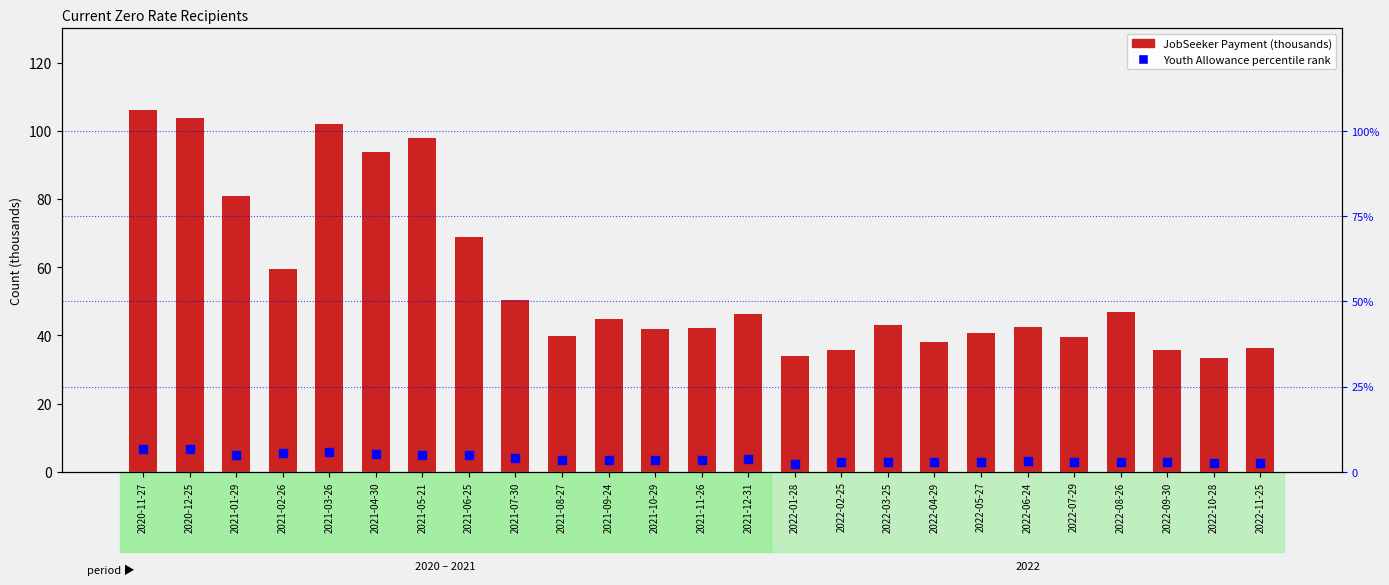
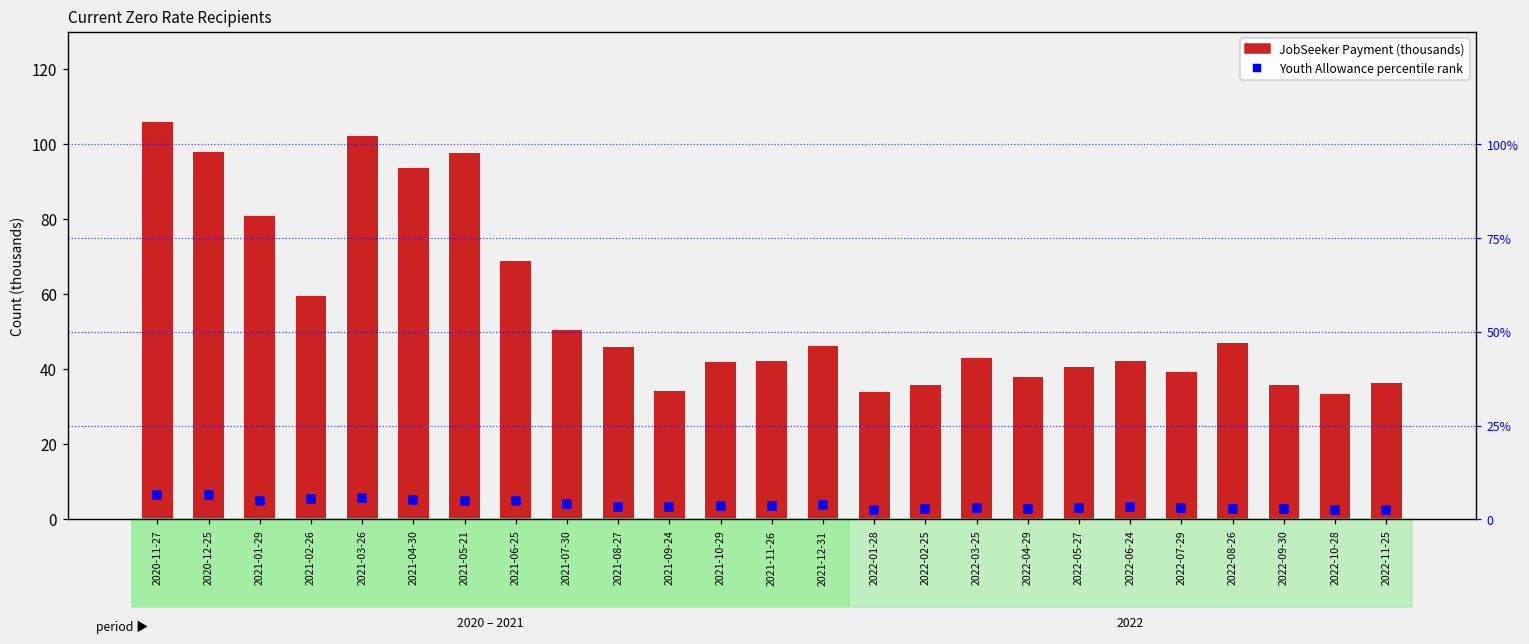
  {
    "JobSeeker Payment (thousands)": {
      "2020-11-27": 106,
-     "2020-12-25": 104,
+     "2020-12-25": 98,
      "2021-01-29": 81,
      "2021-02-26": 60,
      "2021-03-26": 102,
      "2021-04-30": 94,
      "2021-05-21": 98,
      "2021-06-25": 69,
      "2021-07-30": 50,
-     "2021-08-27": 40,
-     "2021-09-24": 45,
+     "2021-08-27": 46,
+     "2021-09-24": 34,
      "2021-10-29": 42,
      "2021-11-26": 42,
      "2021-12-31": 46,
      "2022-01-28": 34,
      "2022-02-25": 36,
      "2022-03-25": 43,
      "2022-04-29": 38,
      "2022-05-27": 41,
      "2022-06-24": 42,
      "2022-07-29": 39,
      "2022-08-26": 47,
      "2022-09-30": 36,
      "2022-10-28": 33,
      "2022-11-25": 36
    }
  }
